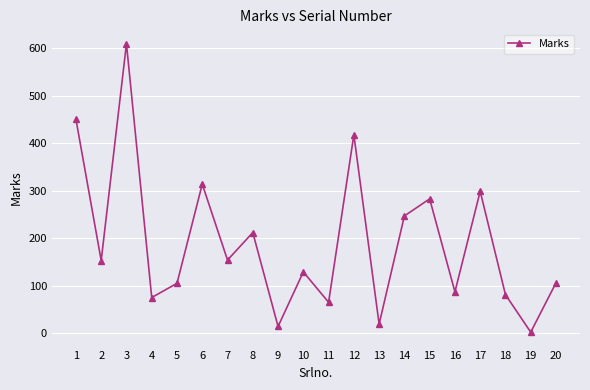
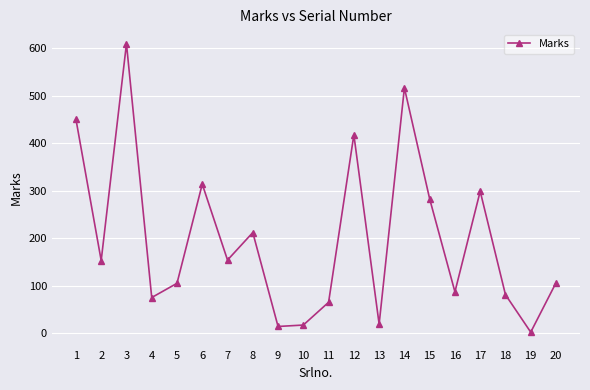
  {
    "1": 450,
    "2": 150,
    "3": 610,
    "4": 80,
    "5": 110,
    "6": 310,
    "7": 150,
    "8": 210,
    "9": 10,
-   "10": 130,
+   "10": 20,
    "11": 70,
    "12": 420,
    "13": 20,
-   "14": 250,
+   "14": 520,
    "15": 280,
    "16": 90,
    "17": 300,
    "18": 80,
    "19": 0,
    "20": 110
  }
